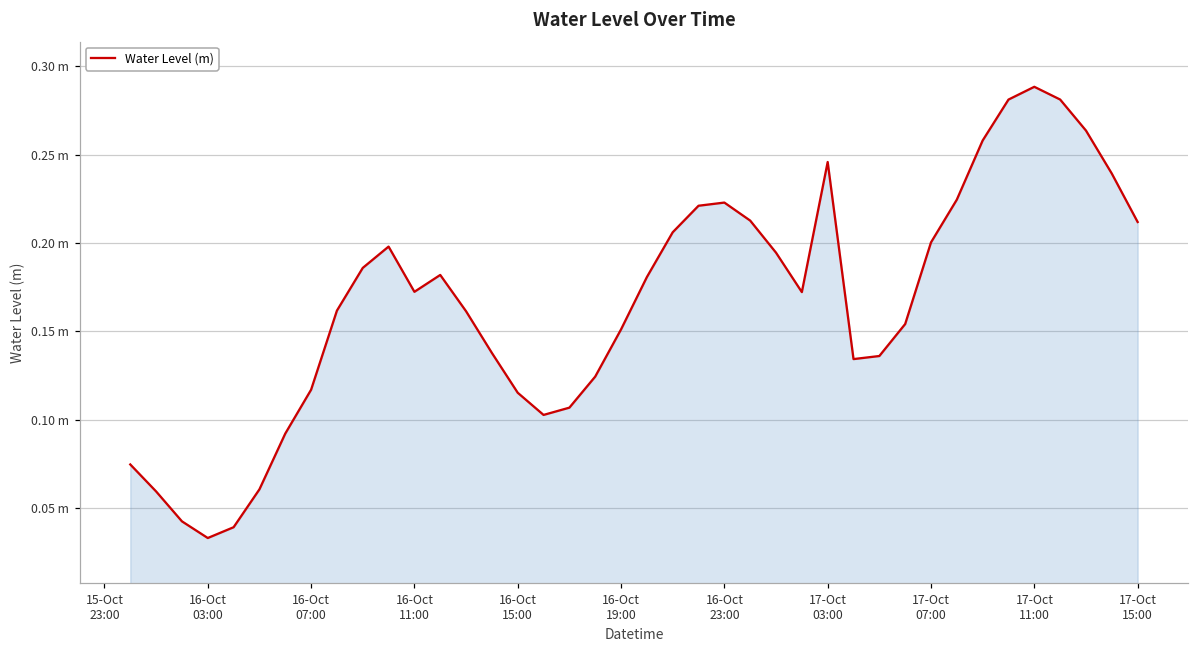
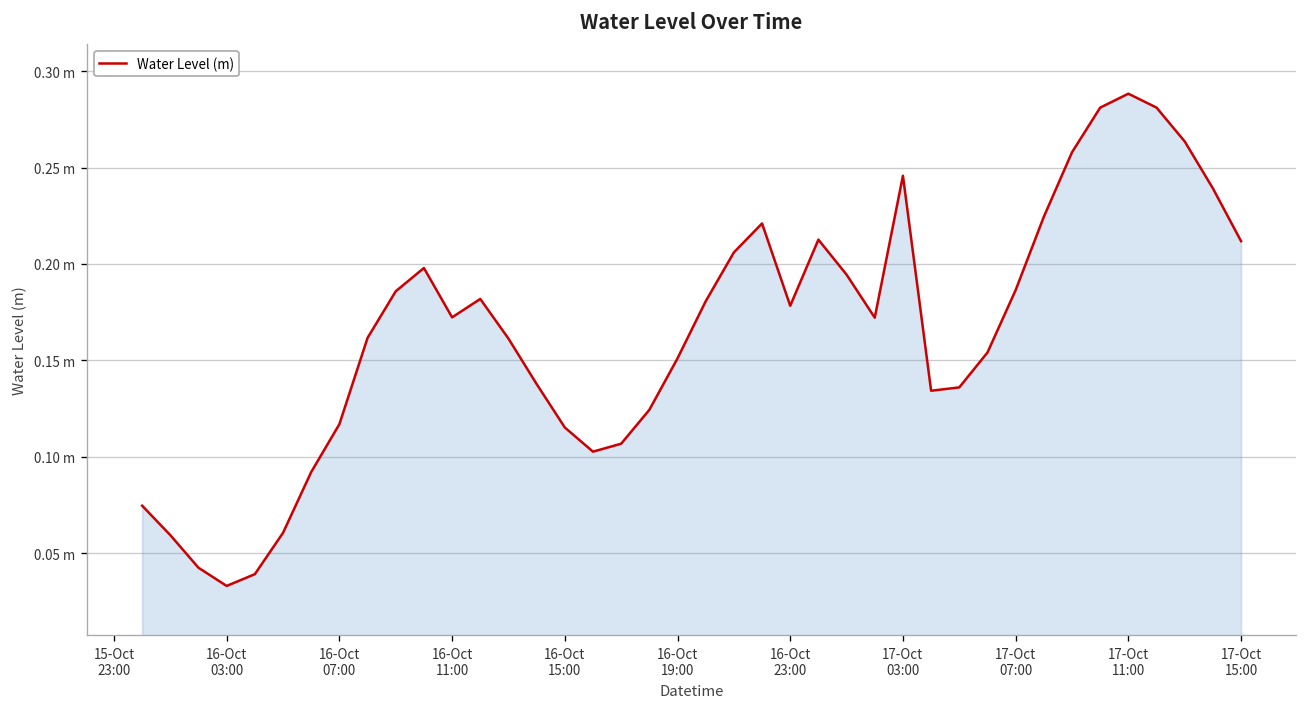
  {
    "16-Oct 03:00": "0.033 m",
    "16-Oct 07:00": "0.117 m",
    "16-Oct 11:00": "0.172 m",
    "16-Oct 15:00": "0.115 m",
    "16-Oct 19:00": "0.151 m",
-   "16-Oct 23:00": "0.223 m",
+   "16-Oct 23:00": "0.178 m",
    "17-Oct 03:00": "0.246 m",
-   "17-Oct 07:00": "0.200 m",
+   "17-Oct 07:00": "0.186 m",
    "17-Oct 11:00": "0.288 m",
    "17-Oct 15:00": "0.212 m"
  }
